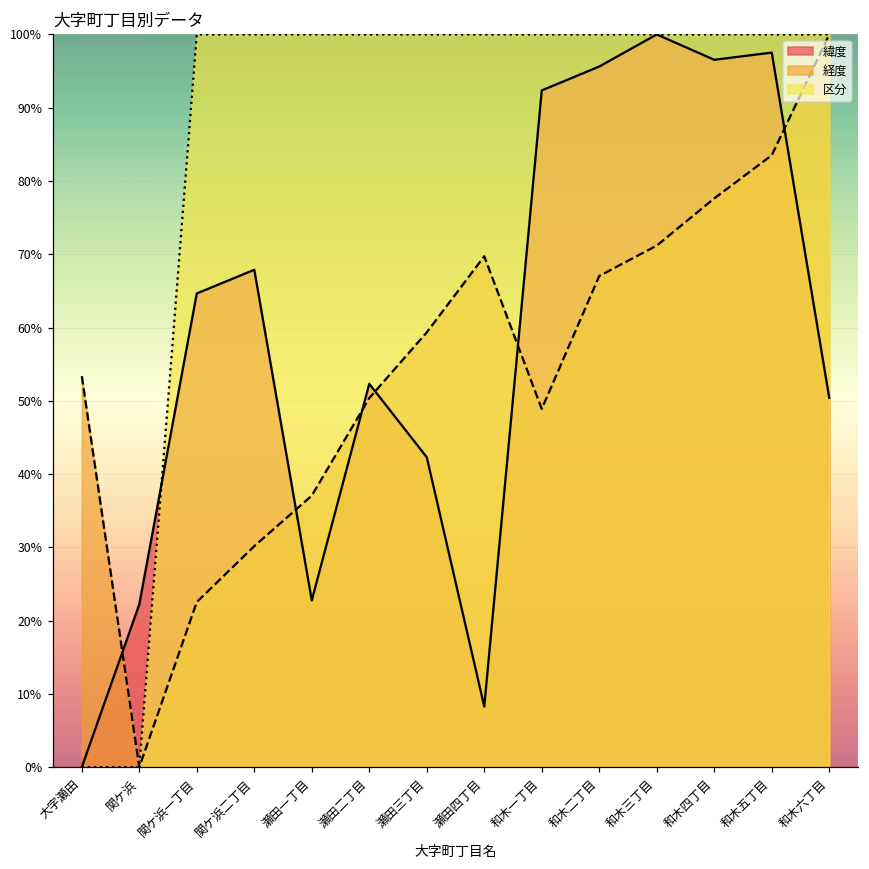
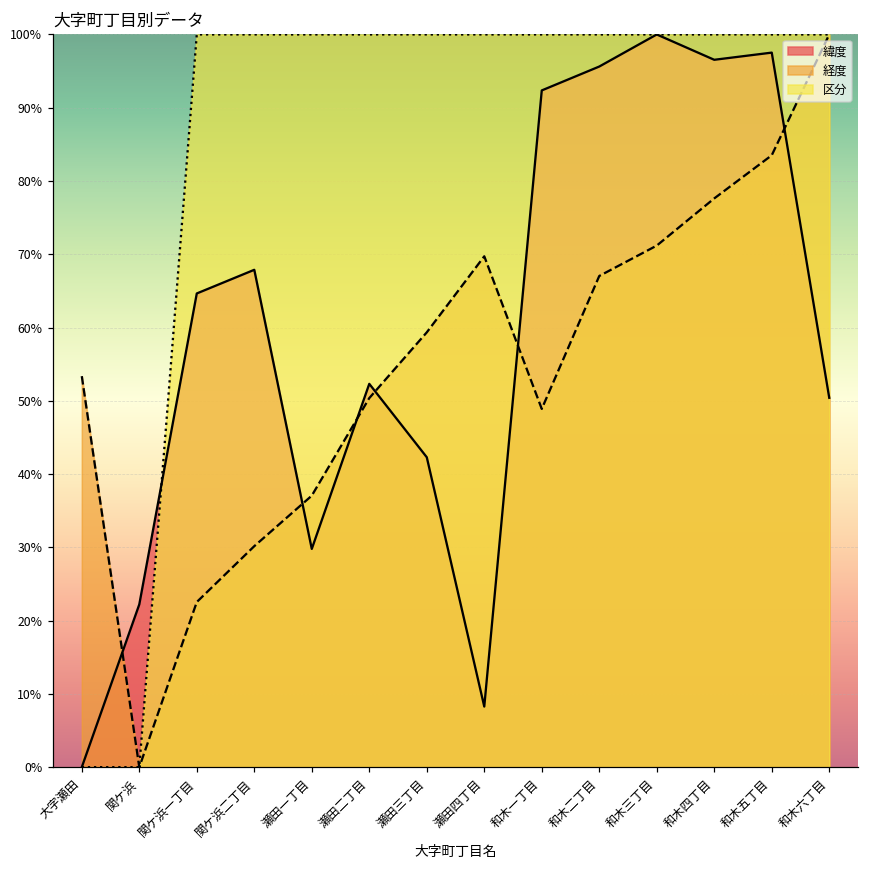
  {
    "緯度": {
      "関ケ浜": "22%",
      "関ケ浜一丁目": "65%",
      "関ケ浜二丁目": "68%",
-     "瀬田一丁目": "23%",
+     "瀬田一丁目": "30%",
      "瀬田二丁目": "52%",
      "瀬田三丁目": "42%",
      "瀬田四丁目": "8%",
      "和木一丁目": "92%",
      "和木二丁目": "96%",
      "和木四丁目": "97%",
      "和木五丁目": "98%",
      "和木六丁目": "50%"
    },
    "経度": {
      "大字瀬田": "53%",
      "関ケ浜一丁目": "23%",
      "関ケ浜二丁目": "30%",
      "瀬田一丁目": "37%",
      "瀬田二丁目": "50%",
      "瀬田三丁目": "59%",
      "瀬田四丁目": "70%",
      "和木一丁目": "49%",
      "和木二丁目": "67%",
      "和木三丁目": "71%",
      "和木四丁目": "78%",
      "和木五丁目": "84%"
    },
    "区分": {
      "関ケ浜一丁目": "100%",
      "関ケ浜二丁目": "100%",
      "瀬田一丁目": "100%",
      "瀬田二丁目": "100%",
      "瀬田三丁目": "100%",
      "瀬田四丁目": "100%",
      "和木一丁目": "100%",
      "和木二丁目": "100%",
      "和木四丁目": "100%",
      "和木五丁目": "100%"
    }
  }
